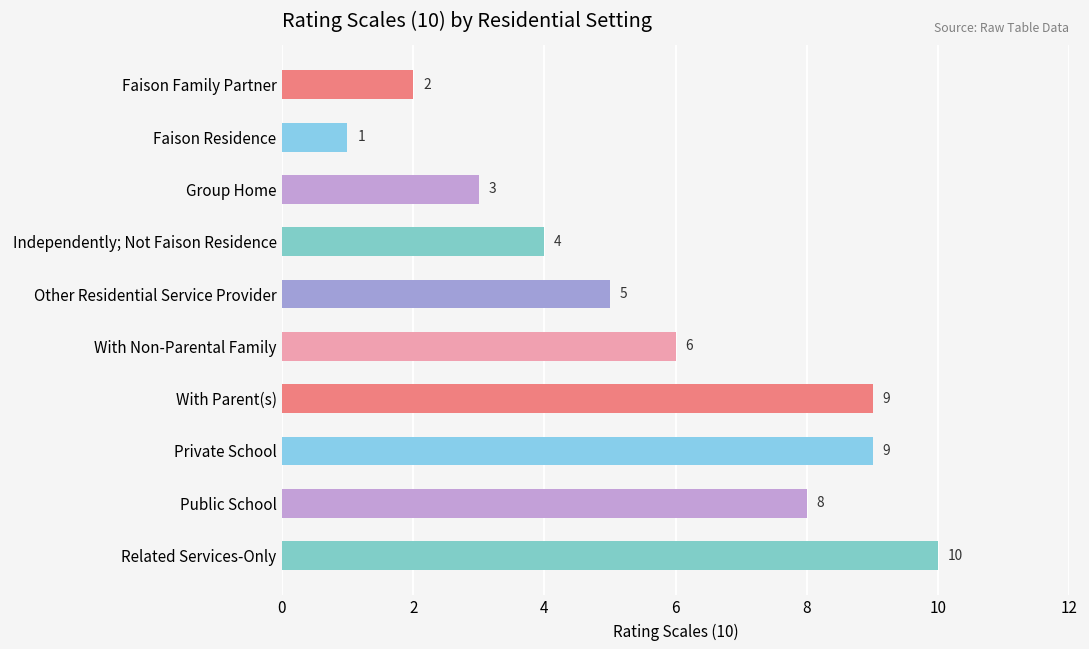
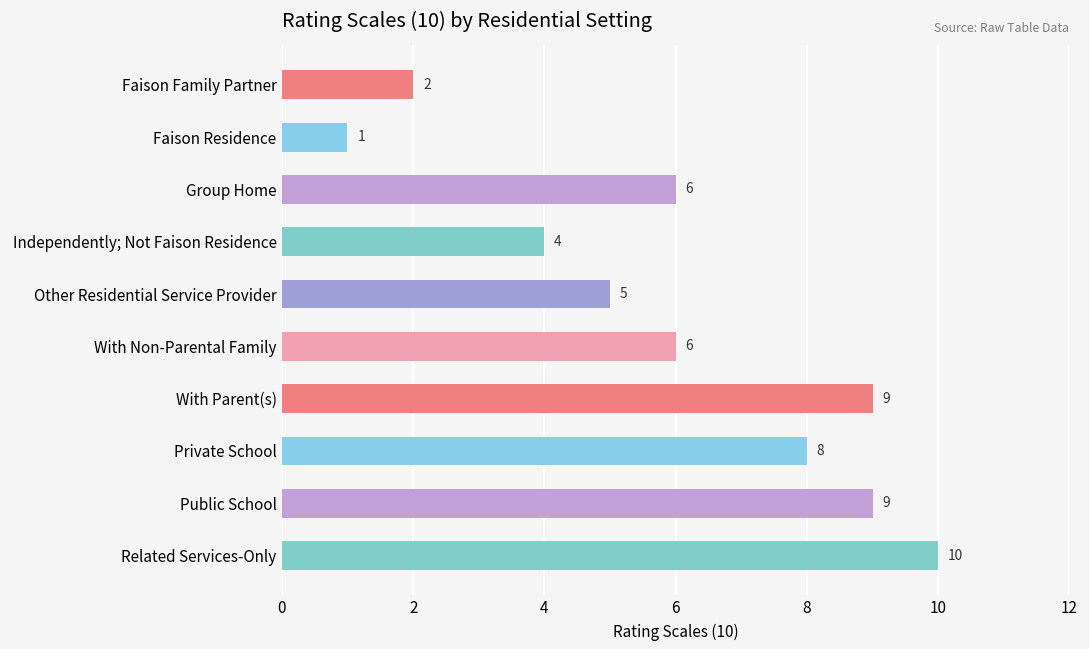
  {
    "Faison Family Partner": 2,
    "Faison Residence": 1,
-   "Group Home": 3,
+   "Group Home": 6,
    "Independently; Not Faison Residence": 4,
    "Other Residential Service Provider": 5,
    "With Non-Parental Family": 6,
    "With Parent(s)": 9,
-   "Private School": 9,
-   "Public School": 8,
+   "Private School": 8,
+   "Public School": 9,
    "Related Services-Only": 10
  }
